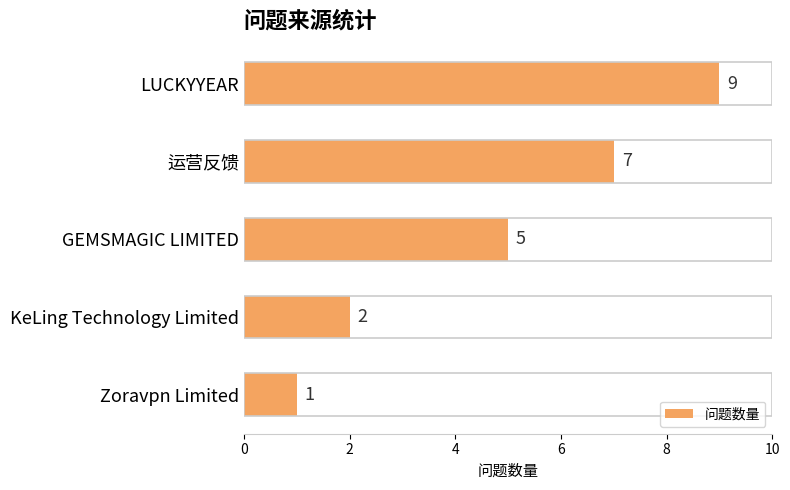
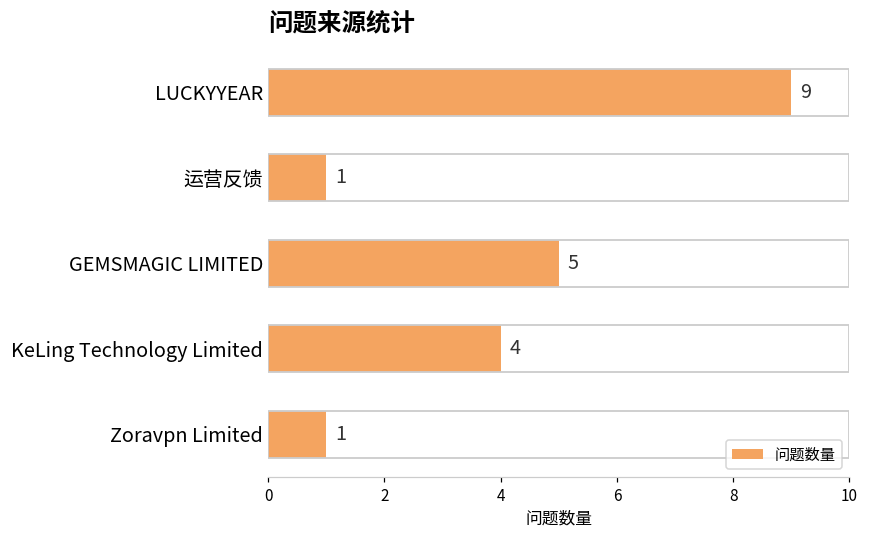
  {
    "LUCKYYEAR": 9,
-   "运营反馈": 7,
+   "运营反馈": 1,
    "GEMSMAGIC LIMITED": 5,
-   "KeLing Technology Limited": 2,
+   "KeLing Technology Limited": 4,
    "Zoravpn Limited": 1
  }
